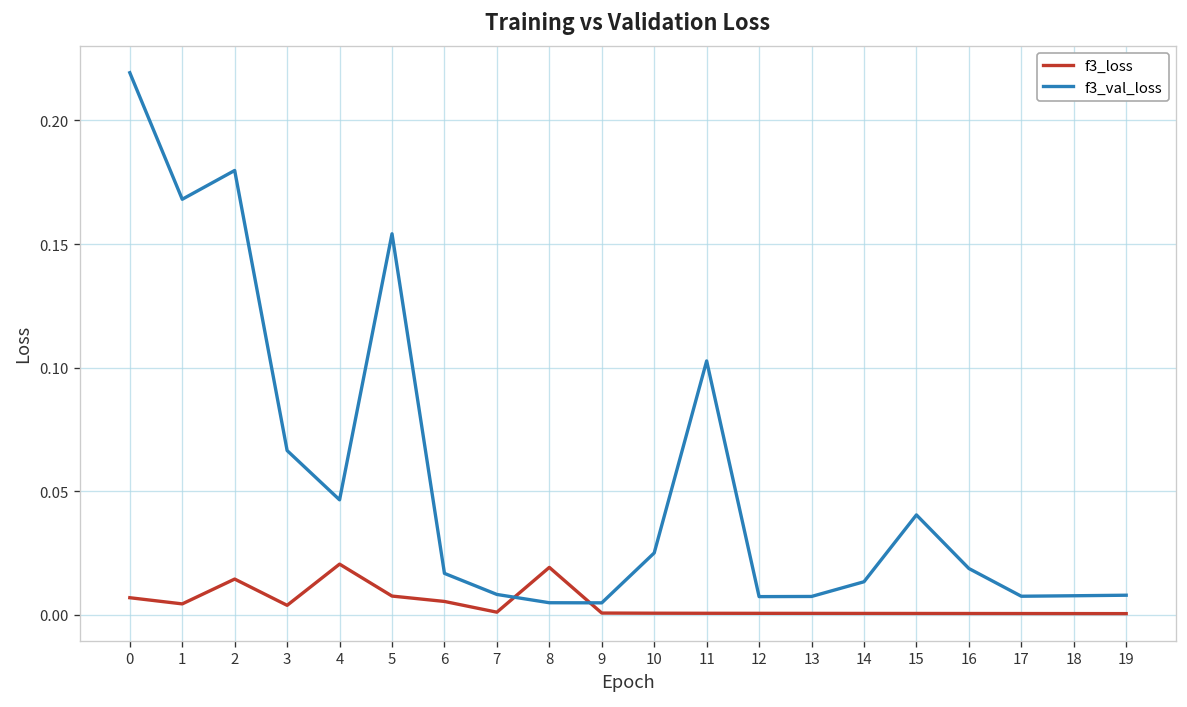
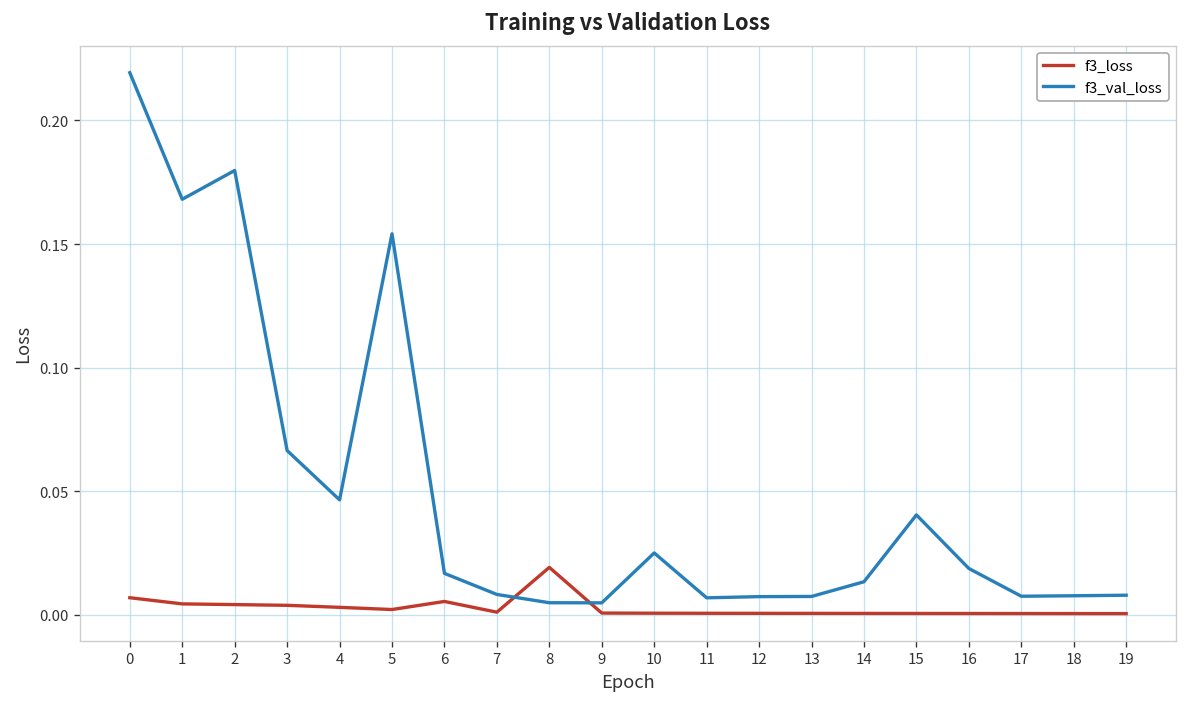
  {
    "f3_loss": {
      "0": 0.007,
      "1": 0.004,
-     "2": 0.014,
+     "2": 0.004,
      "3": 0.004,
-     "4": 0.020,
-     "5": 0.008,
+     "4": 0.003,
+     "5": 0.002,
      "6": 0.005,
      "7": 0.001,
      "8": 0.019,
      "9": 0.001,
      "10": 0.001,
      "11": 0.001,
      "12": 0.001,
      "13": 0.001,
      "14": 0.001,
      "15": 0.001,
      "16": 0.000,
      "17": 0.000,
      "18": 0.000,
      "19": 0.000
    },
    "f3_val_loss": {
      "0": 0.219,
      "1": 0.168,
      "2": 0.180,
      "3": 0.066,
      "4": 0.046,
      "5": 0.154,
      "6": 0.017,
      "7": 0.008,
      "8": 0.005,
      "9": 0.005,
      "10": 0.025,
-     "11": 0.103,
+     "11": 0.007,
      "12": 0.007,
      "13": 0.007,
      "14": 0.013,
      "15": 0.040,
      "16": 0.019,
      "17": 0.007,
      "18": 0.008,
      "19": 0.008
    }
  }
